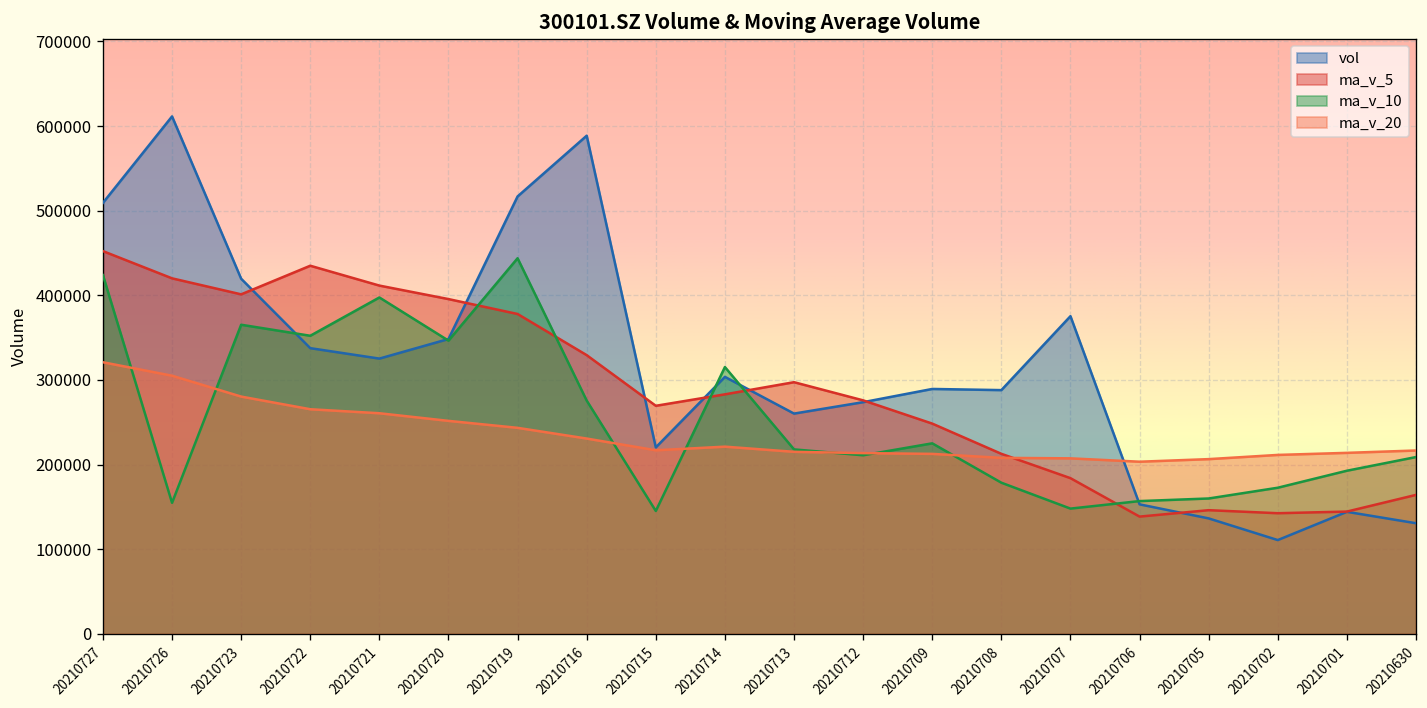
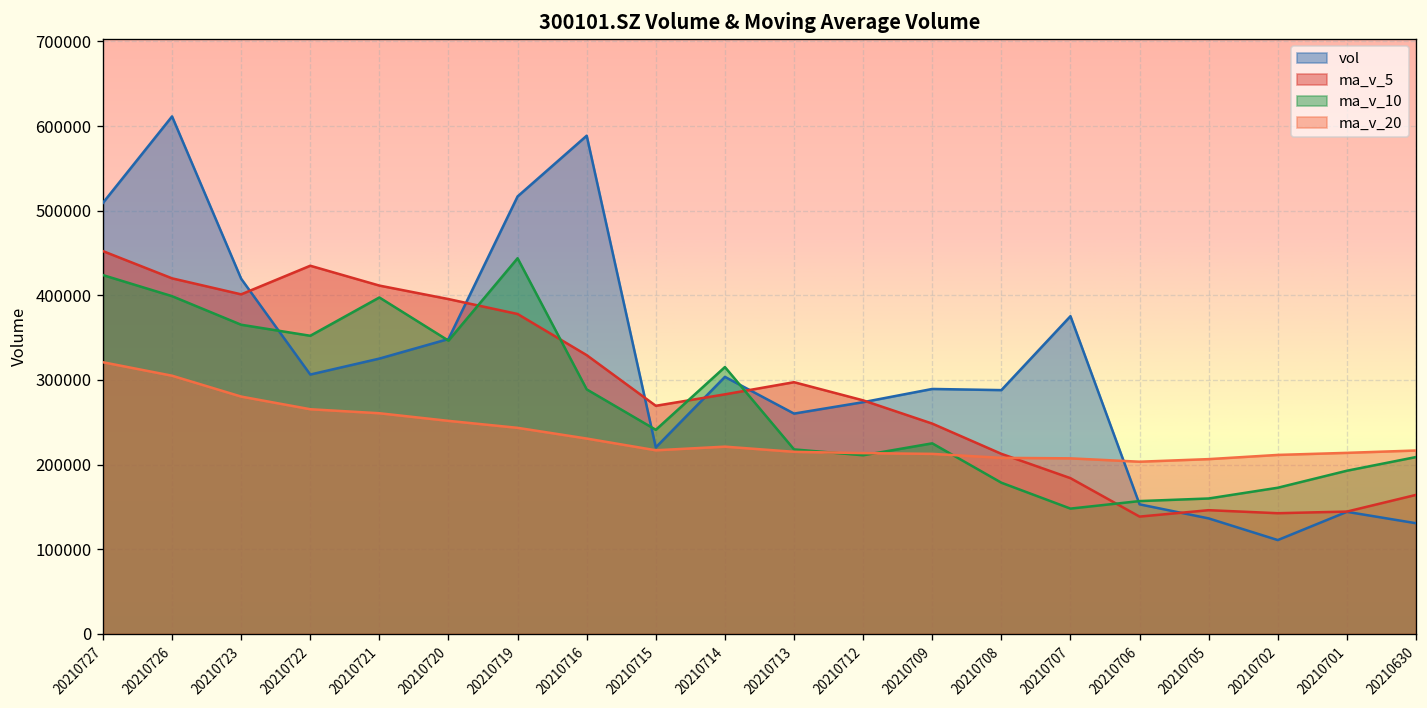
  {
    "vol": {
      "20210727": 510000,
      "20210726": 610000,
      "20210723": 420000,
-     "20210722": 340000,
+     "20210722": 310000,
      "20210721": 330000,
      "20210719": 520000,
      "20210716": 590000,
      "20210714": 300000,
      "20210713": 260000,
      "20210709": 290000,
      "20210708": 290000,
      "20210707": 380000,
      "20210706": 150000,
      "20210705": 140000,
      "20210702": 110000,
      "20210630": 130000
    },
    "ma_v_10": {
      "20210727": 420000,
-     "20210726": 150000,
+     "20210726": 400000,
      "20210723": 370000,
      "20210722": 350000,
      "20210721": 400000,
      "20210719": 440000,
-     "20210716": 280000,
-     "20210715": 150000,
+     "20210716": 290000,
+     "20210715": 240000,
      "20210714": 320000,
      "20210709": 230000,
      "20210708": 180000,
      "20210707": 150000,
      "20210706": 160000,
      "20210705": 160000,
      "20210702": 170000,
      "20210701": 190000,
      "20210630": 210000
    }
  }
